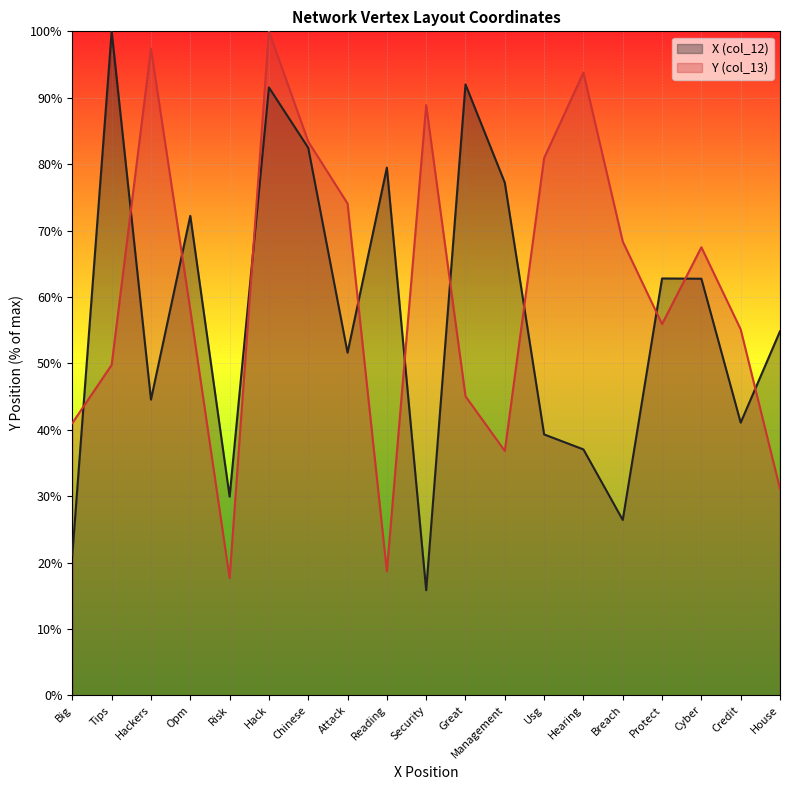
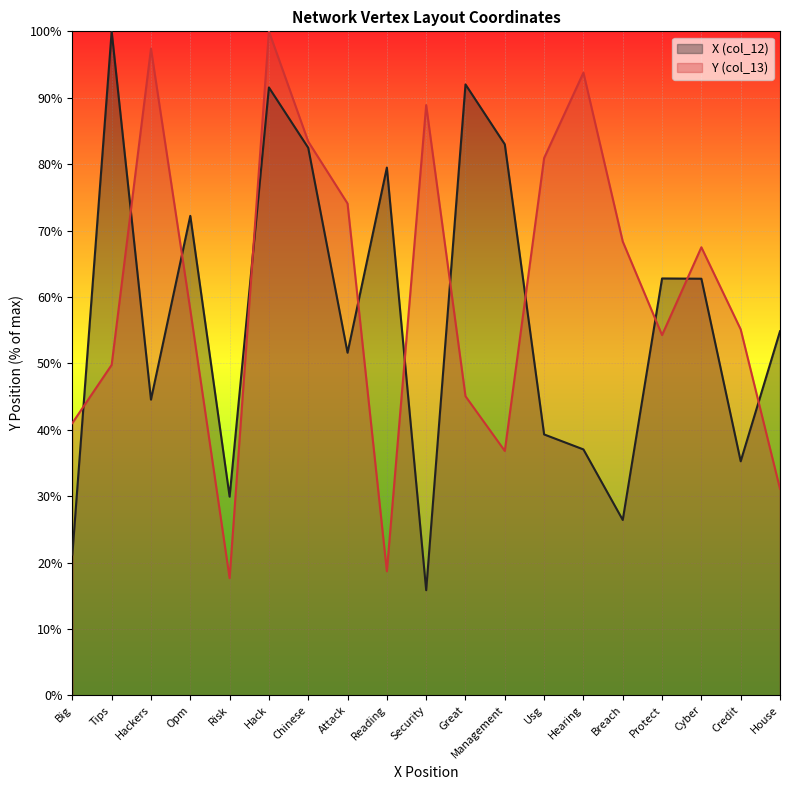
  {
    "X (col_12)": {
      "Big": "21%",
      "Tips": "100%",
      "Hackers": "45%",
      "Opm": "72%",
      "Risk": "30%",
      "Hack": "92%",
      "Chinese": "82%",
      "Attack": "52%",
      "Reading": "79%",
      "Security": "16%",
      "Great": "92%",
-     "Management": "77%",
+     "Management": "83%",
      "Usg": "39%",
      "Hearing": "37%",
      "Breach": "26%",
      "Protect": "63%",
      "Cyber": "63%",
-     "Credit": "41%",
+     "Credit": "35%",
      "House": "55%"
    },
    "Y (col_13)": {
      "Big": "41%",
      "Tips": "50%",
      "Hackers": "97%",
      "Opm": "58%",
      "Risk": "18%",
      "Hack": "100%",
      "Chinese": "83%",
      "Attack": "74%",
      "Reading": "19%",
      "Security": "89%",
      "Great": "45%",
      "Management": "37%",
      "Usg": "81%",
      "Hearing": "94%",
      "Breach": "68%",
-     "Protect": "56%",
+     "Protect": "54%",
      "Cyber": "67%",
      "Credit": "55%",
      "House": "31%"
    }
  }
